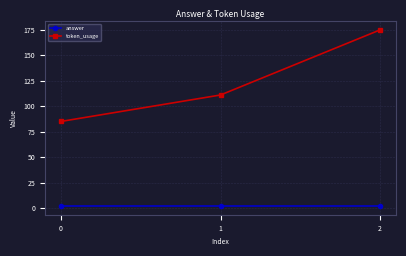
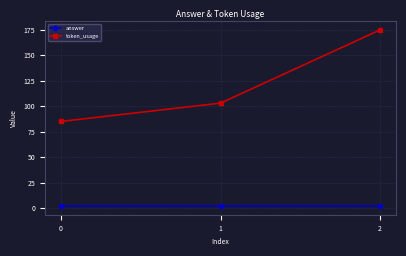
  {
    "answer": {
      "0": 2,
      "1": 2,
      "2": 2
    },
    "token_usage": {
      "0": 85,
-     "1": 111,
+     "1": 103,
      "2": 175
    }
  }
